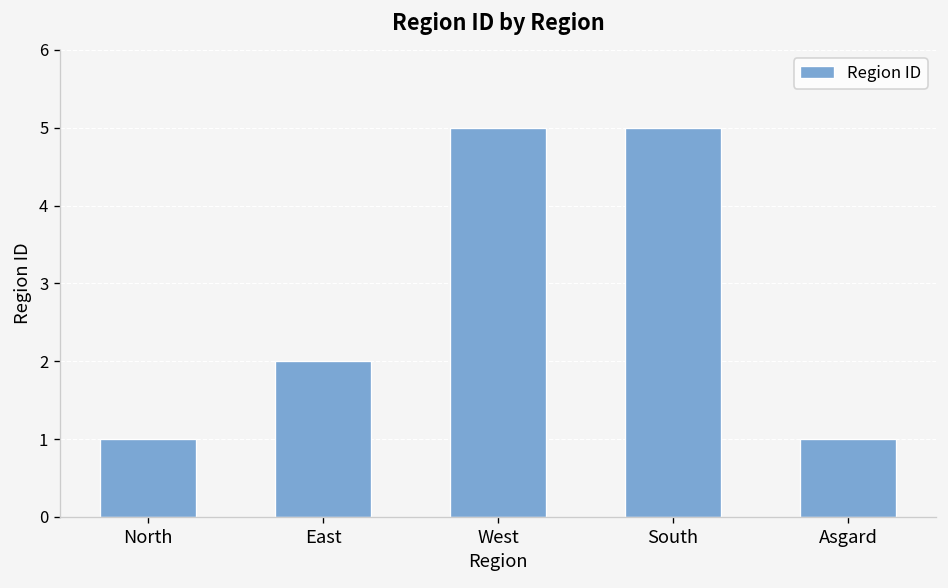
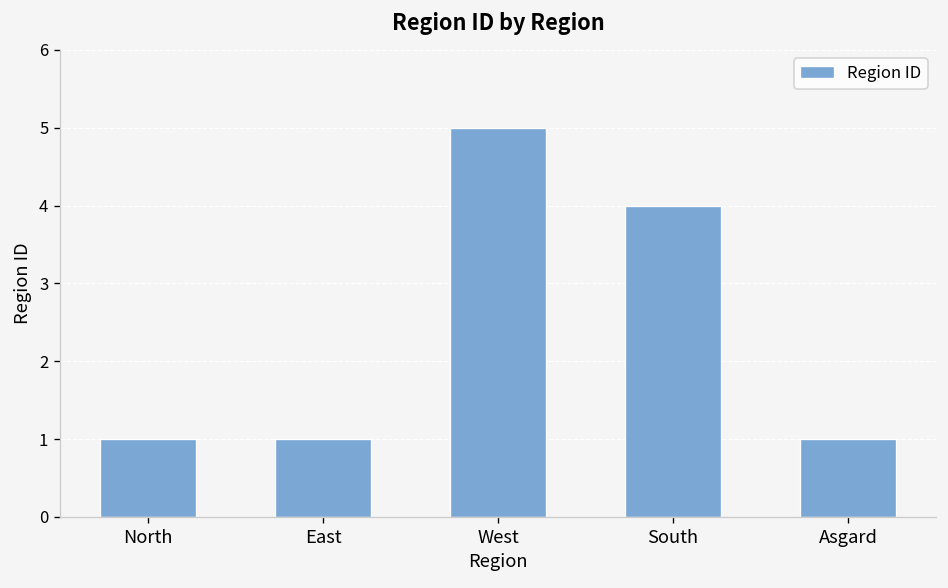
  {
    "North": 1,
-   "East": 2,
+   "East": 1,
    "West": 5,
-   "South": 5,
+   "South": 4,
    "Asgard": 1
  }
